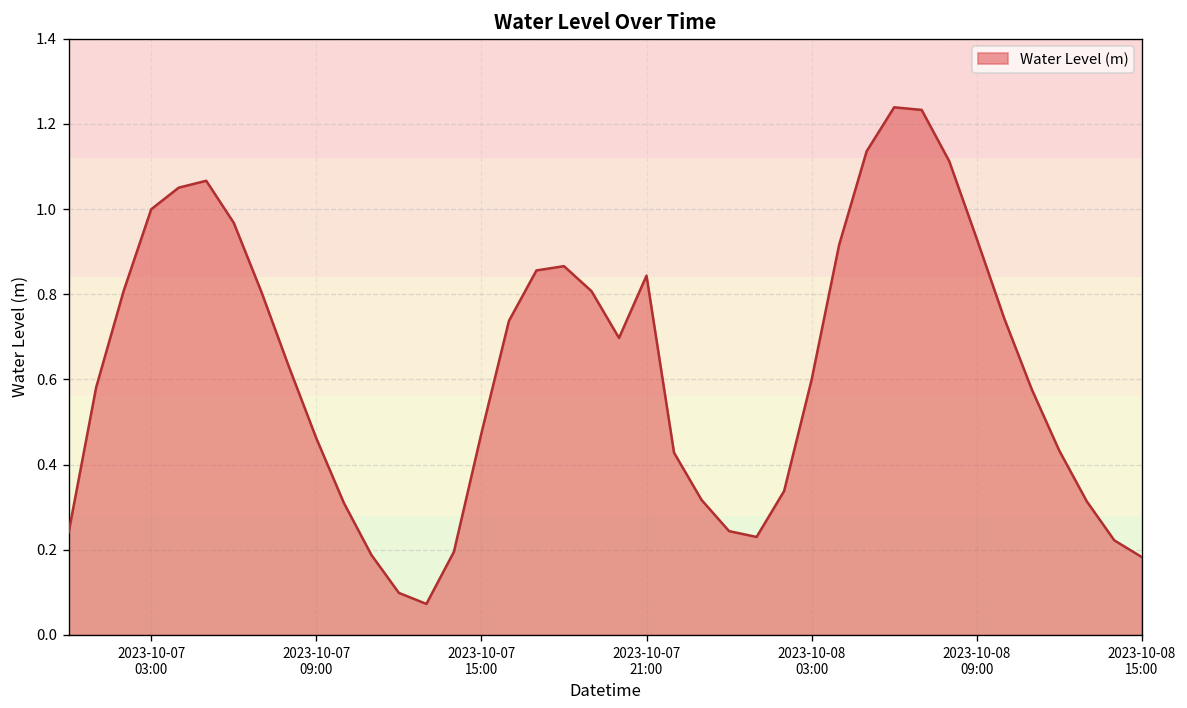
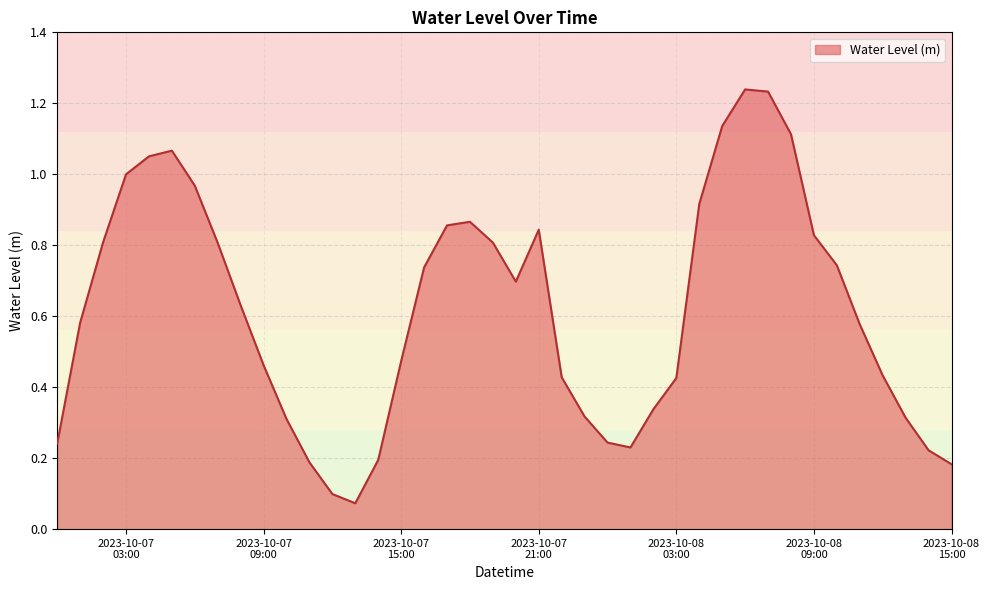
  {
    "2023-10-07 03:00": 1.00,
    "2023-10-07 09:00": 0.46,
    "2023-10-07 15:00": 0.47,
    "2023-10-07 21:00": 0.84,
-   "2023-10-08 03:00": 0.60,
-   "2023-10-08 09:00": 0.93,
+   "2023-10-08 03:00": 0.43,
+   "2023-10-08 09:00": 0.83,
    "2023-10-08 15:00": 0.18
  }
